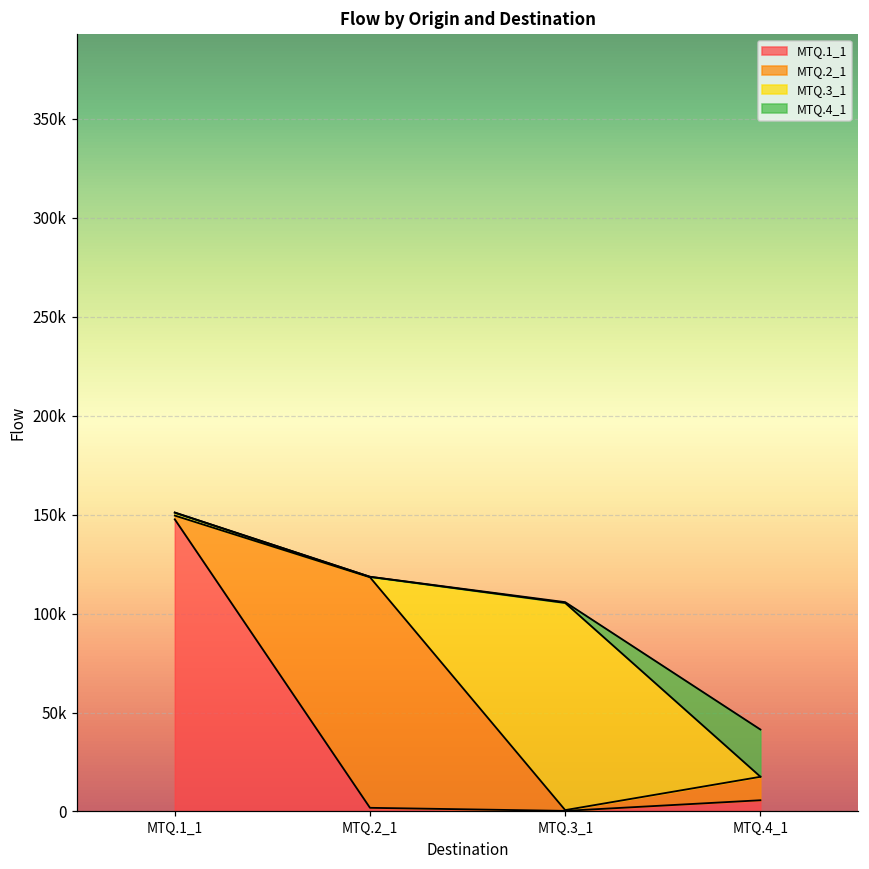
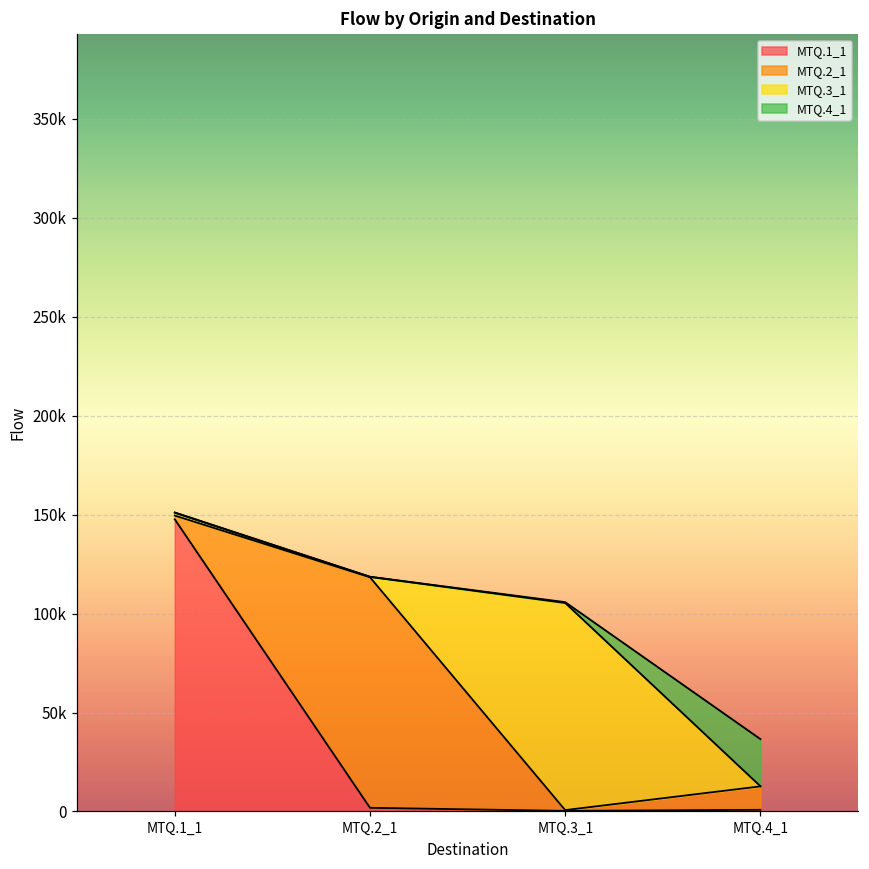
  {
    "MTQ.1_1": {
      "MTQ.1_1": 148000,
      "MTQ.2_1": 2000,
-     "MTQ.4_1": 6000
+     "MTQ.4_1": 1000
    },
    "MTQ.2_1": {
      "MTQ.1_1": 2000
    },
    "MTQ.4_1": {
      "MTQ.4_1": 24000
    }
  }
